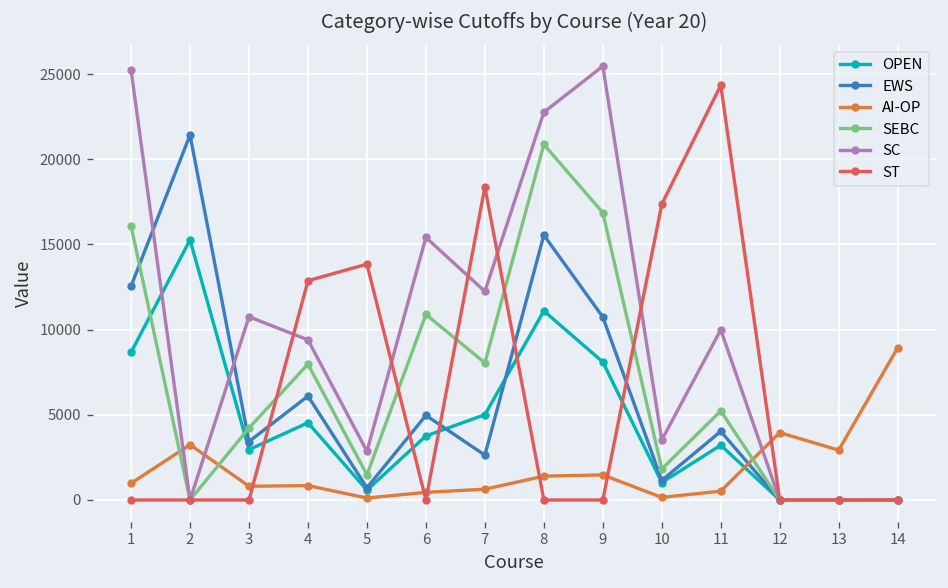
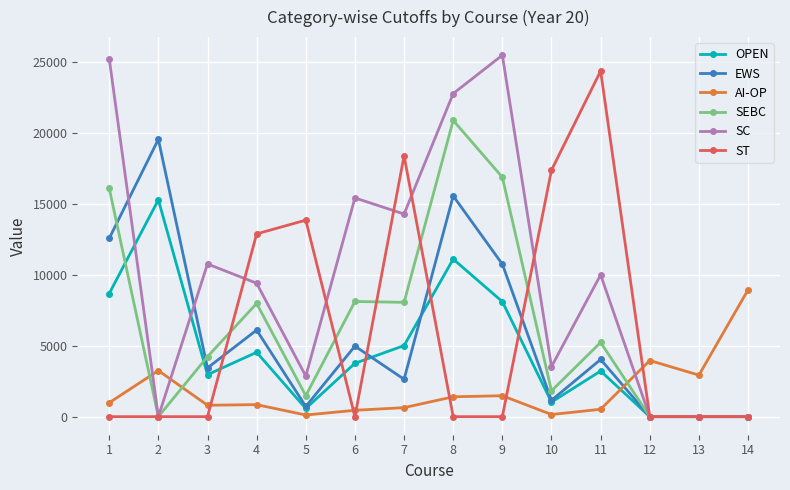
  {
    "OPEN": {
      "1": 8700,
      "2": 15300,
      "3": 3000,
      "4": 4500,
      "6": 3800,
      "7": 5000,
      "8": 11100,
      "9": 8100,
      "11": 3200
    },
    "EWS": {
      "1": 12600,
-     "2": 21400,
+     "2": 19500,
      "3": 3400,
      "4": 6100,
      "6": 5000,
      "7": 2600,
      "8": 15600,
      "9": 10700,
      "11": 4000
    },
    "SEBC": {
      "1": 16100,
      "3": 4200,
      "4": 8000,
      "5": 1500,
-     "6": 10900,
+     "6": 8100,
      "7": 8100,
      "8": 20900,
      "9": 16900,
      "10": 1800,
      "11": 5200
    },
    "SC": {
      "1": 25200,
      "3": 10800,
      "4": 9400,
      "5": 2900,
      "6": 15400,
-     "7": 12200,
+     "7": 14300,
      "8": 22800,
      "9": 25500,
      "10": 3500,
      "11": 10000
    }
  }
